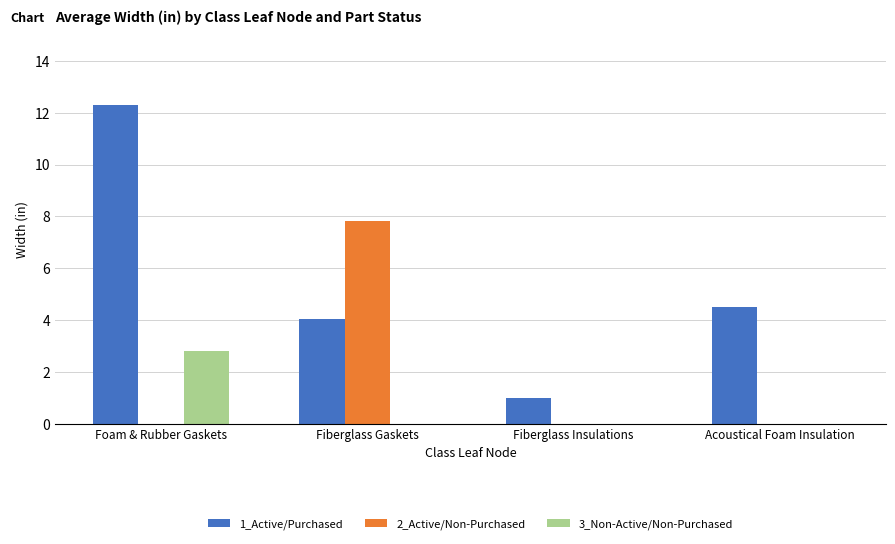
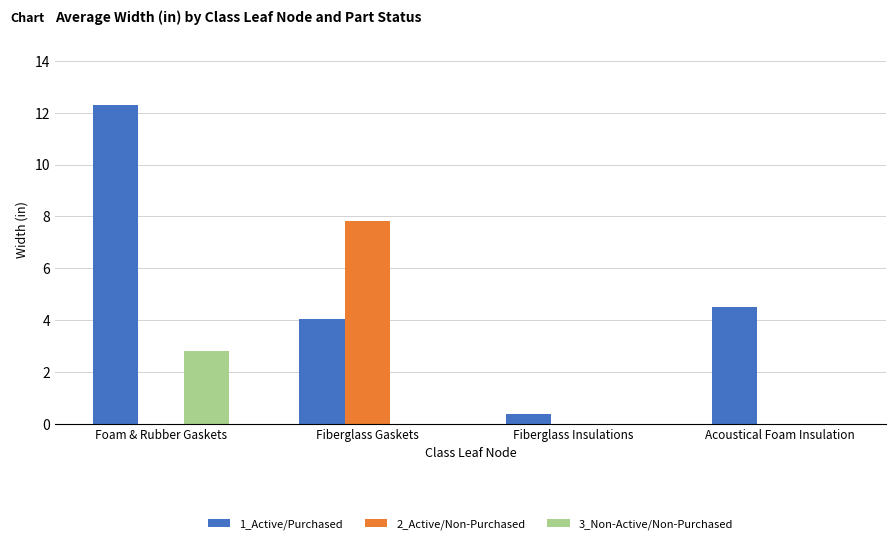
  {
    "1_Active/Purchased": {
      "Foam & Rubber Gaskets": 12.3,
      "Fiberglass Gaskets": 4.0,
-     "Fiberglass Insulations": 1.0,
+     "Fiberglass Insulations": 0.4,
      "Acoustical Foam Insulation": 4.5
    },
    "2_Active/Non-Purchased": {
      "Foam & Rubber Gaskets": 0.0,
      "Fiberglass Gaskets": 7.8,
      "Fiberglass Insulations": 0.0,
      "Acoustical Foam Insulation": 0.0
    },
    "3_Non-Active/Non-Purchased": {
      "Foam & Rubber Gaskets": 2.8,
      "Fiberglass Gaskets": 0.0,
      "Fiberglass Insulations": 0.0,
      "Acoustical Foam Insulation": 0.0
    }
  }
